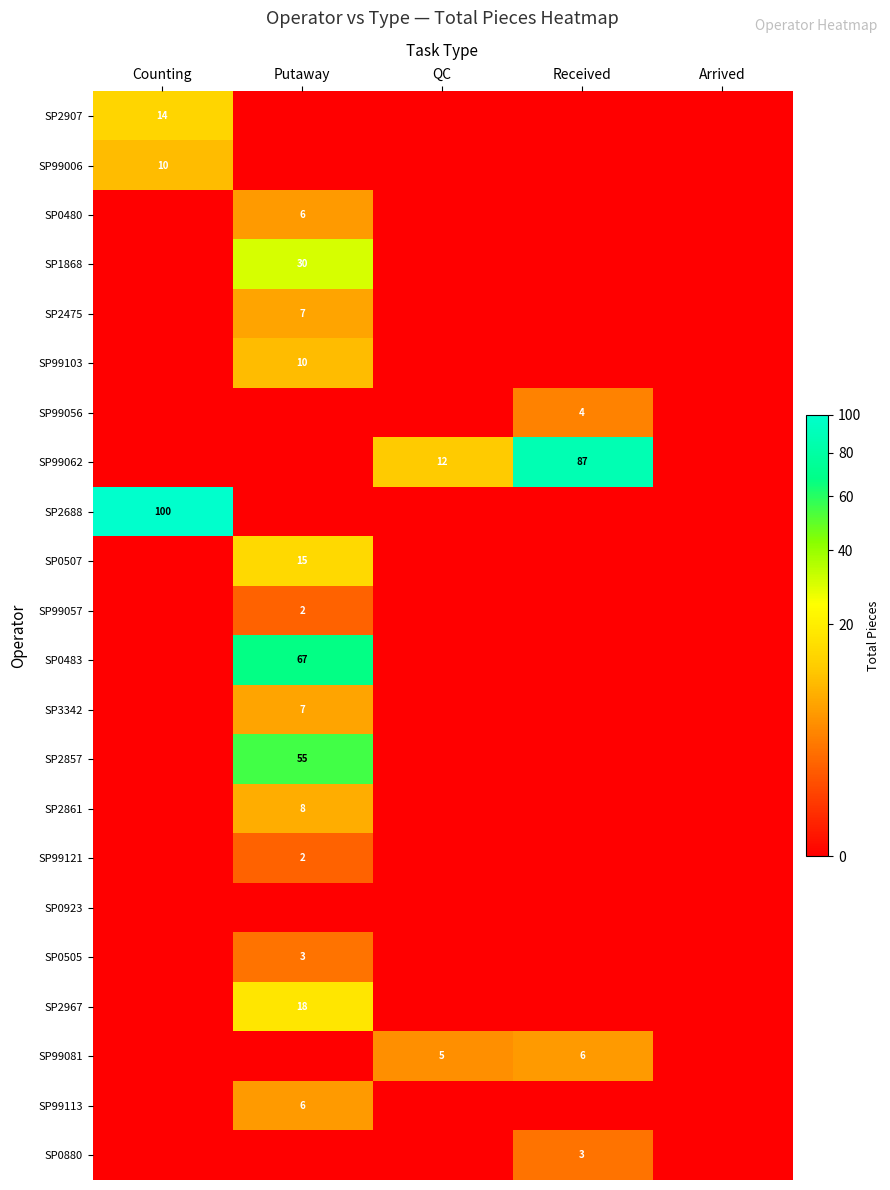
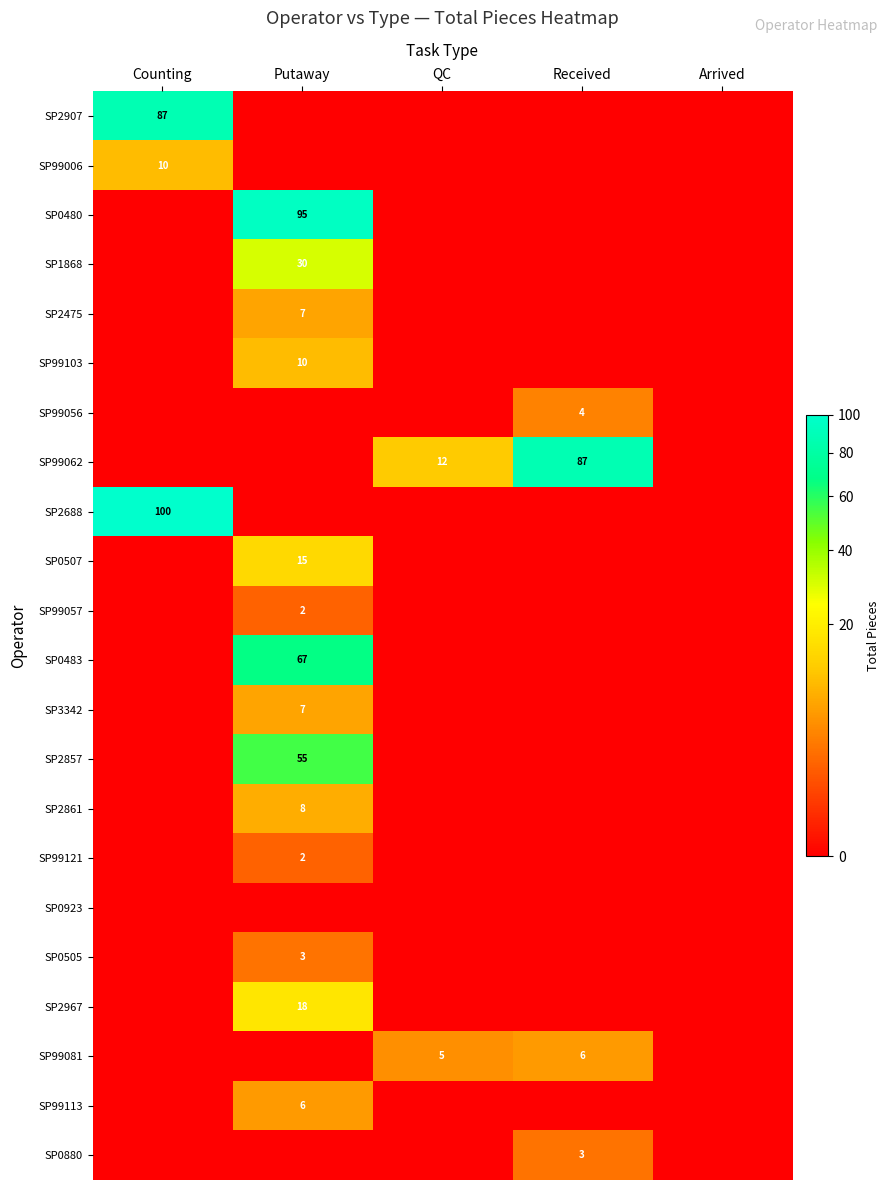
  {
    "SP2907": {
-     "Counting": 14
+     "Counting": 87
    },
    "SP99006": {
      "Counting": 10
    },
    "SP0480": {
-     "Putaway": 6
+     "Putaway": 95
    },
    "SP1868": {
      "Putaway": 30
    },
    "SP2475": {
      "Putaway": 7
    },
    "SP99103": {
      "Putaway": 10
    },
    "SP99056": {
      "Received": 4
    },
    "SP99062": {
      "QC": 12,
      "Received": 87
    },
    "SP2688": {
      "Counting": 100
    },
    "SP0507": {
      "Putaway": 15
    },
    "SP99057": {
      "Putaway": 2
    },
    "SP0483": {
      "Putaway": 67
    },
    "SP3342": {
      "Putaway": 7
    },
    "SP2857": {
      "Putaway": 55
    },
    "SP2861": {
      "Putaway": 8
    },
    "SP99121": {
      "Putaway": 2
    },
    "SP0505": {
      "Putaway": 3
    },
    "SP2967": {
      "Putaway": 18
    },
    "SP99081": {
      "QC": 5,
      "Received": 6
    },
    "SP99113": {
      "Putaway": 6
    },
    "SP0880": {
      "Received": 3
    }
  }
